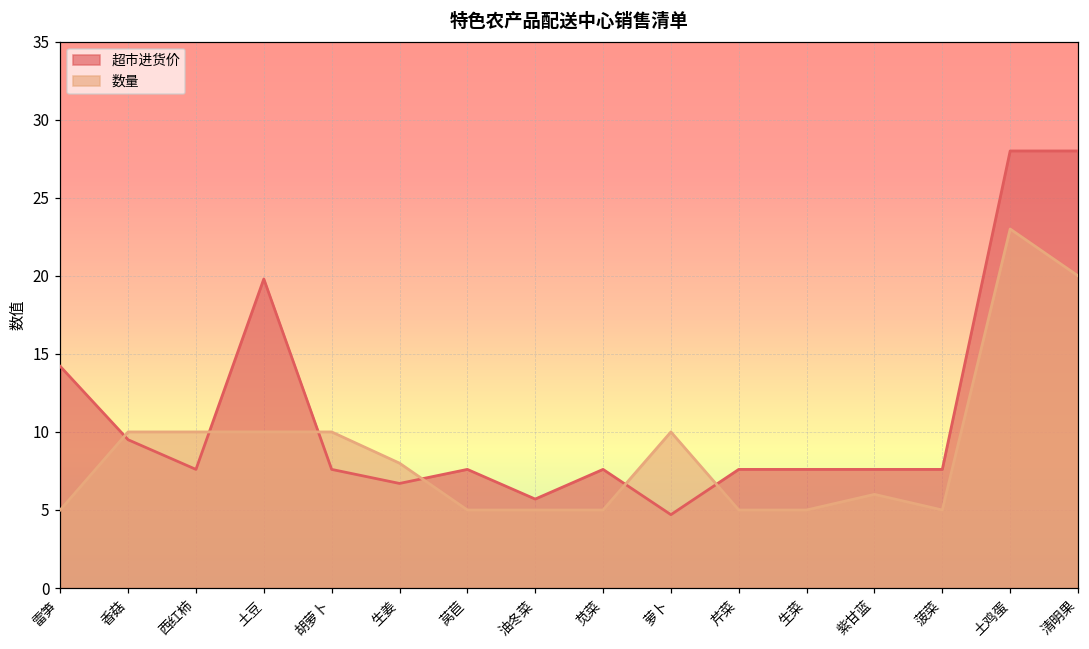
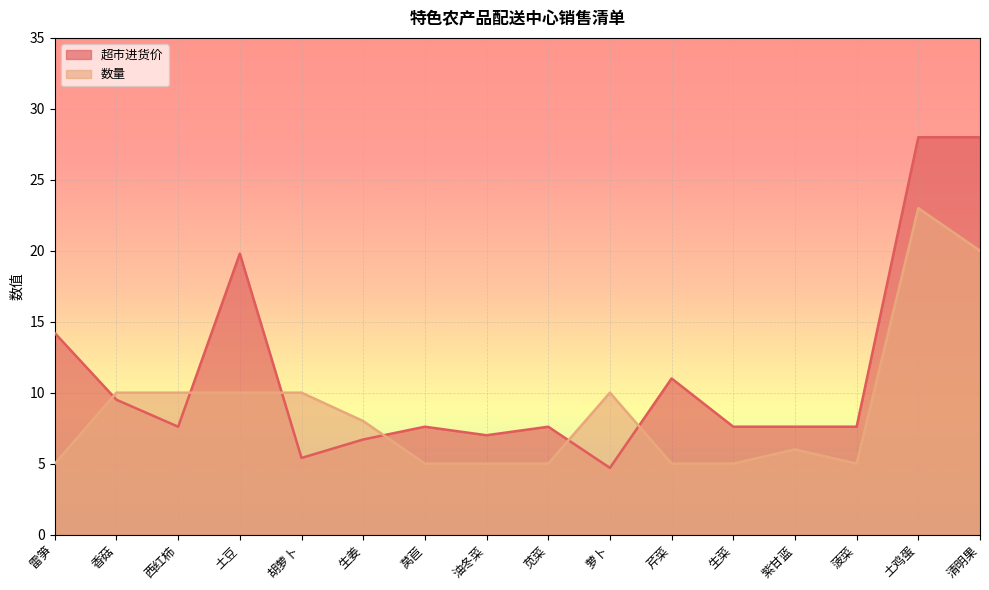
  {
    "超市进货价": {
      "雷笋": 14.2,
      "香菇": 9.5,
      "西红柿": 7.6,
      "土豆": 19.8,
-     "胡萝卜": 7.6,
+     "胡萝卜": 5.4,
      "生姜": 6.7,
      "莴苣": 7.6,
-     "油冬菜": 5.7,
+     "油冬菜": 7.0,
      "苋菜": 7.6,
      "萝卜": 4.7,
-     "芹菜": 7.6,
+     "芹菜": 11.0,
      "生菜": 7.6,
      "紫甘蓝": 7.6,
      "菠菜": 7.6,
      "土鸡蛋": 28.0,
      "清明果": 28.0
    },
    "数量": {
      "雷笋": 5.0,
      "香菇": 10.0,
      "西红柿": 10.0,
      "土豆": 10.0,
      "胡萝卜": 10.0,
      "生姜": 8.0,
      "莴苣": 5.0,
      "油冬菜": 5.0,
      "苋菜": 5.0,
      "萝卜": 10.0,
      "芹菜": 5.0,
      "生菜": 5.0,
      "紫甘蓝": 6.0,
      "菠菜": 5.0,
      "土鸡蛋": 23.0,
      "清明果": 20.0
    }
  }
